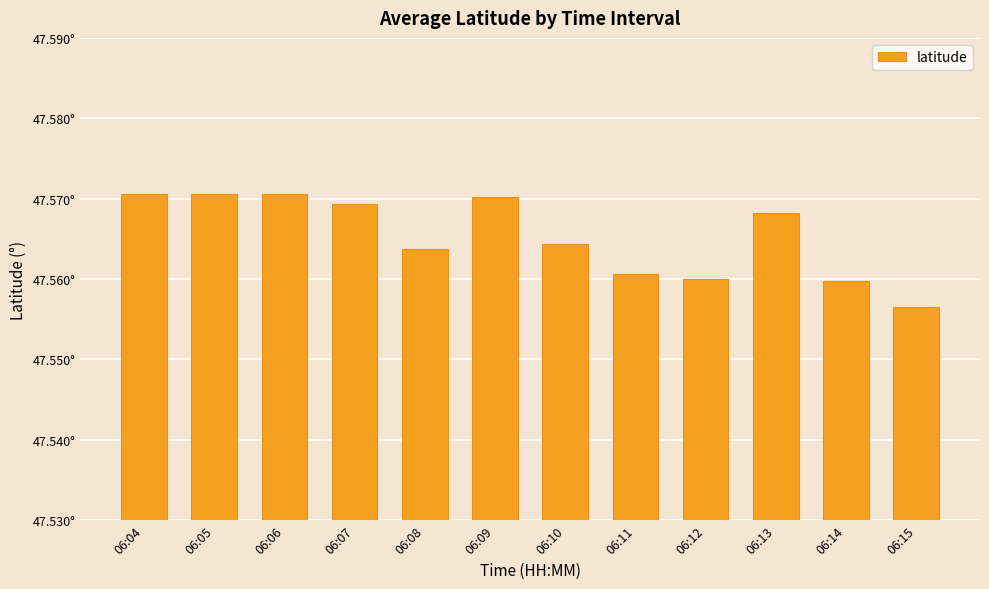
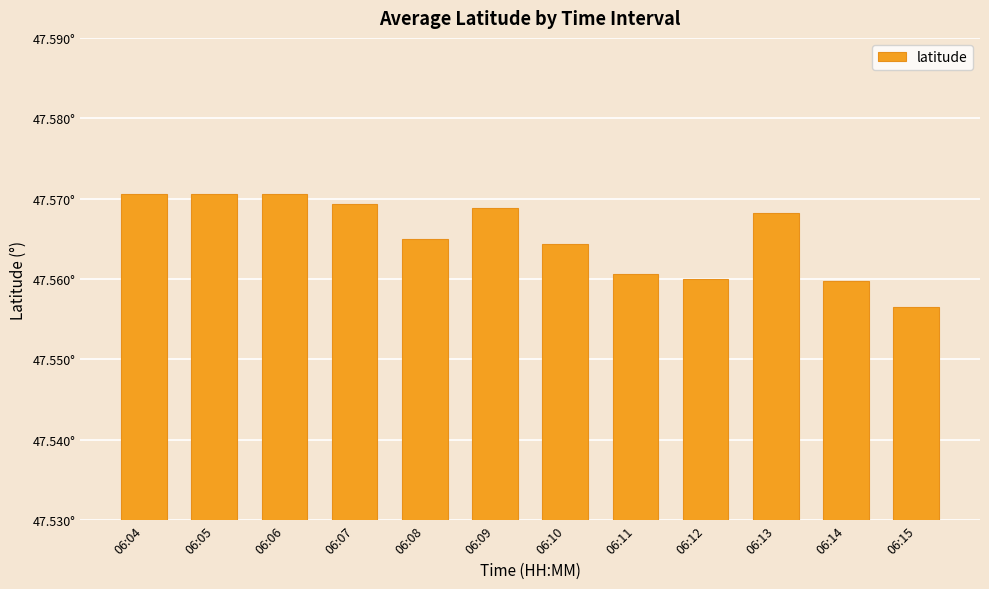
  {
    "06:04": "47.571°",
    "06:05": "47.571°",
    "06:06": "47.571°",
    "06:07": "47.569°",
-   "06:08": "47.564°",
-   "06:09": "47.570°",
+   "06:08": "47.565°",
+   "06:09": "47.569°",
    "06:10": "47.564°",
    "06:11": "47.561°",
    "06:12": "47.560°",
    "06:13": "47.568°",
    "06:14": "47.560°",
    "06:15": "47.557°"
  }
